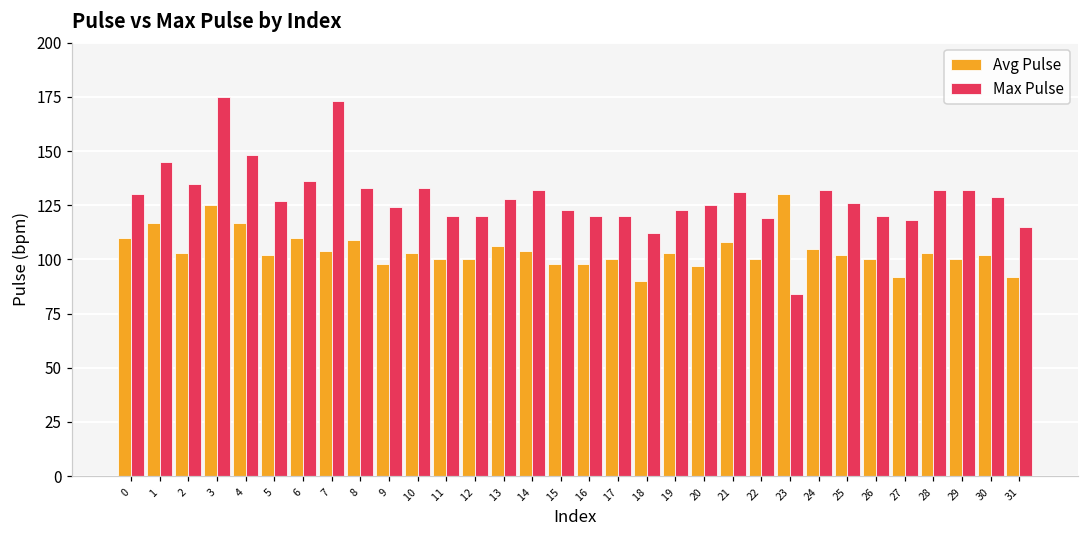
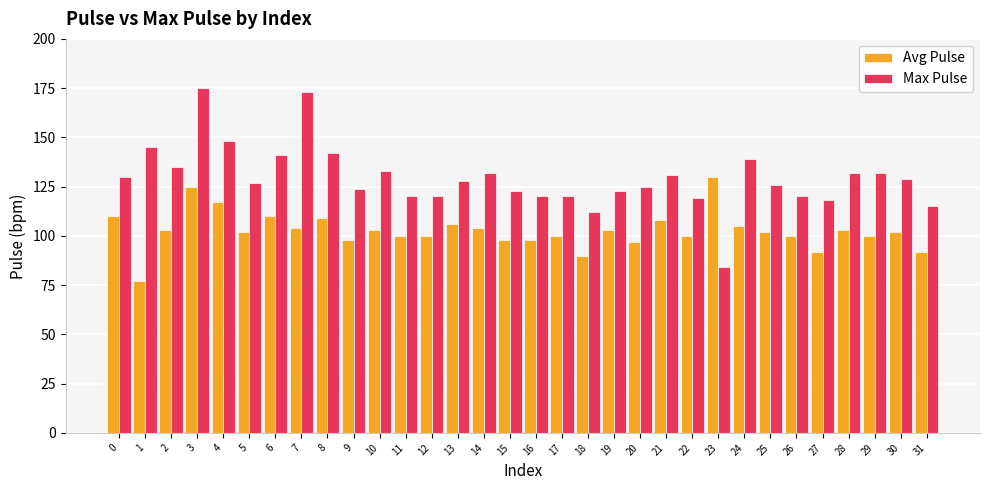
  {
    "Avg Pulse": {
      "0": 110,
-     "1": 117,
+     "1": 77,
      "2": 103,
      "3": 125,
      "4": 117,
      "5": 102,
      "6": 110,
      "7": 104,
      "8": 109,
      "9": 98,
      "10": 103,
      "11": 100,
      "12": 100,
      "13": 106,
      "14": 104,
      "15": 98,
      "16": 98,
      "17": 100,
      "18": 90,
      "19": 103,
      "20": 97,
      "21": 108,
      "22": 100,
      "23": 130,
      "24": 105,
      "25": 102,
      "26": 100,
      "27": 92,
      "28": 103,
      "29": 100,
      "30": 102,
      "31": 92
    },
    "Max Pulse": {
      "0": 130,
      "1": 145,
      "2": 135,
      "3": 175,
      "4": 148,
      "5": 127,
-     "6": 136,
+     "6": 141,
      "7": 173,
-     "8": 133,
+     "8": 142,
      "9": 124,
      "10": 133,
      "11": 120,
      "12": 120,
      "13": 128,
      "14": 132,
      "15": 123,
      "16": 120,
      "17": 120,
      "18": 112,
      "19": 123,
      "20": 125,
      "21": 131,
      "22": 119,
      "23": 84,
-     "24": 132,
+     "24": 139,
      "25": 126,
      "26": 120,
      "27": 118,
      "28": 132,
      "29": 132,
      "30": 129,
      "31": 115
    }
  }
